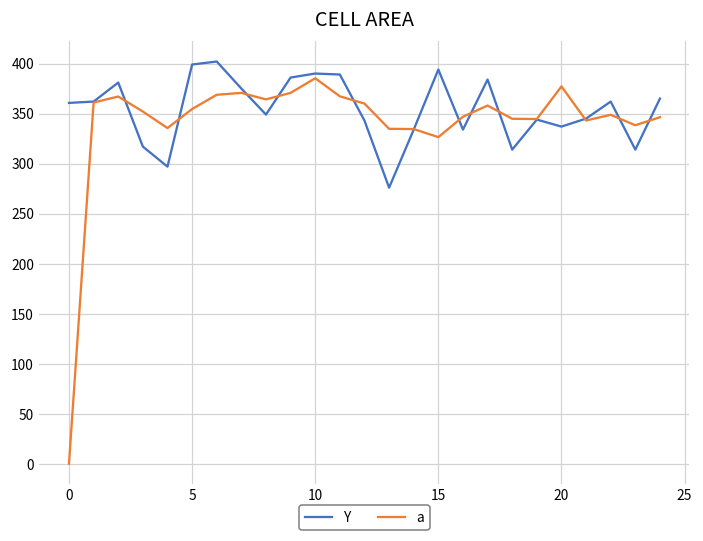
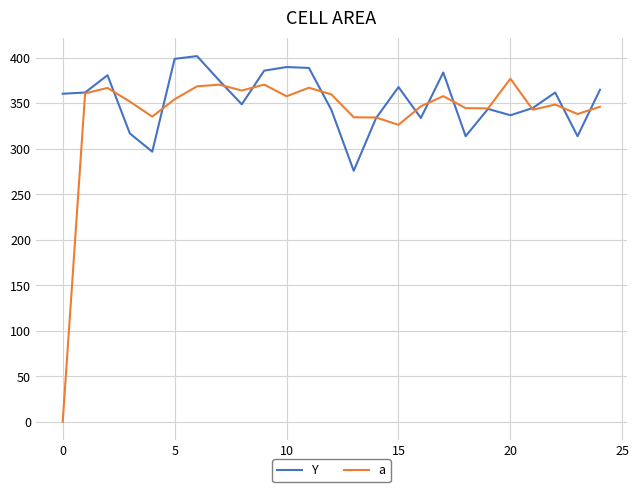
  {
    "Y": {
      "0": 360,
      "5": 400,
      "10": 390,
-     "15": 390,
+     "15": 370,
      "20": 340
    },
    "a": {
      "0": 0,
      "5": 350,
-     "10": 390,
+     "10": 360,
      "15": 330,
      "20": 380
    }
  }
